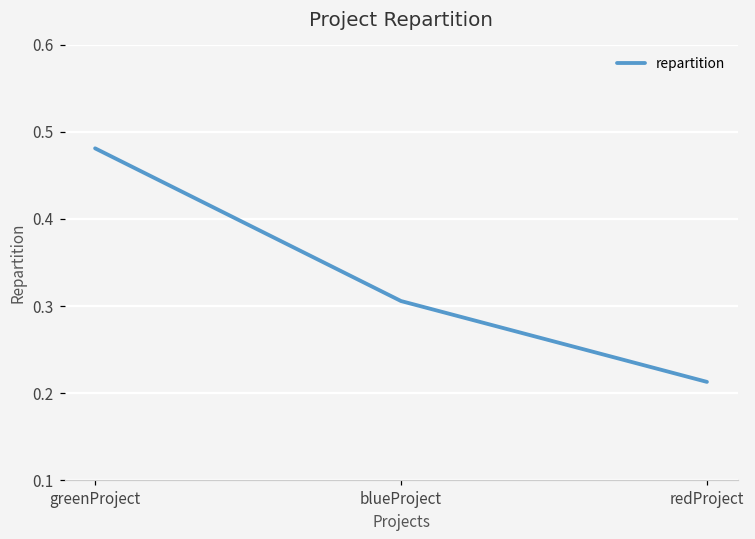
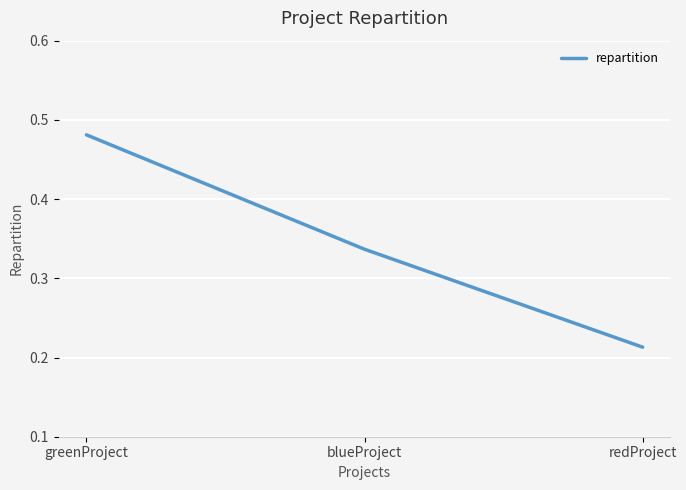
  {
    "greenProject": 0.48,
-   "blueProject": 0.31,
+   "blueProject": 0.34,
    "redProject": 0.21
  }
